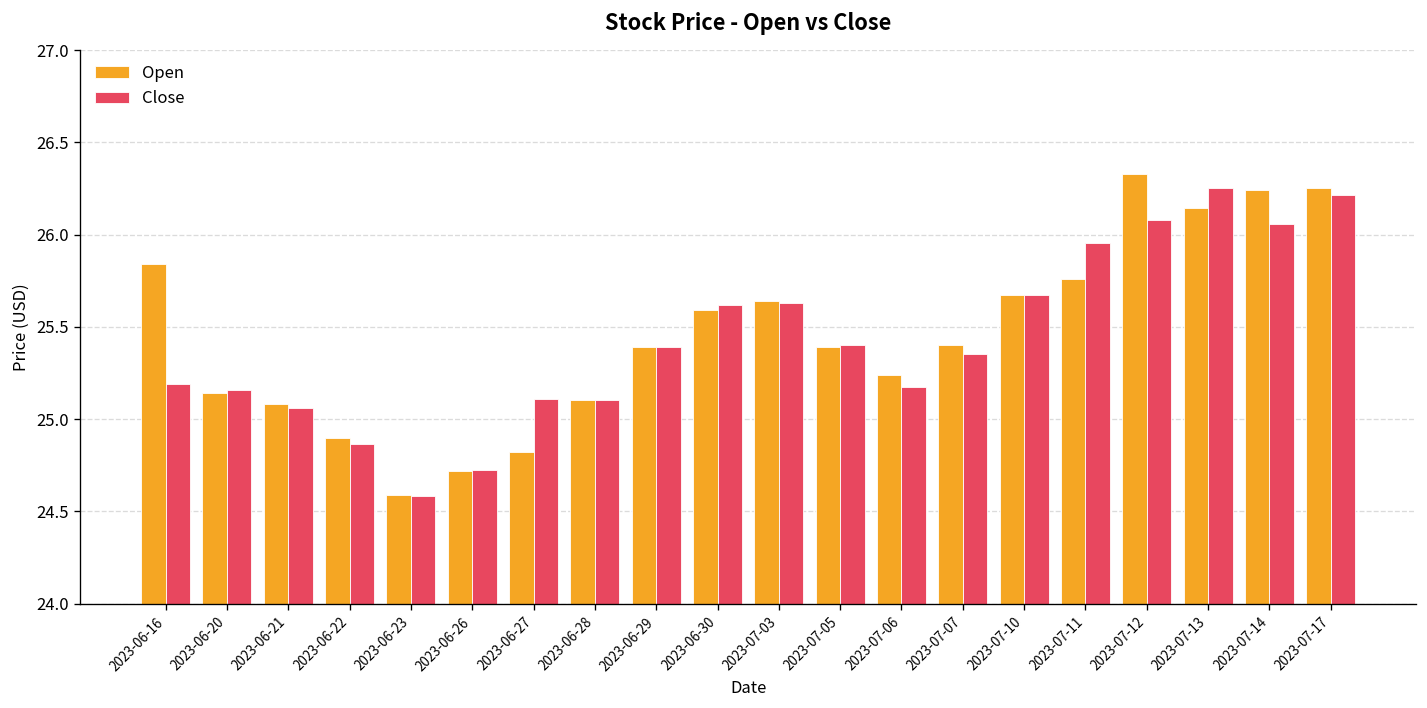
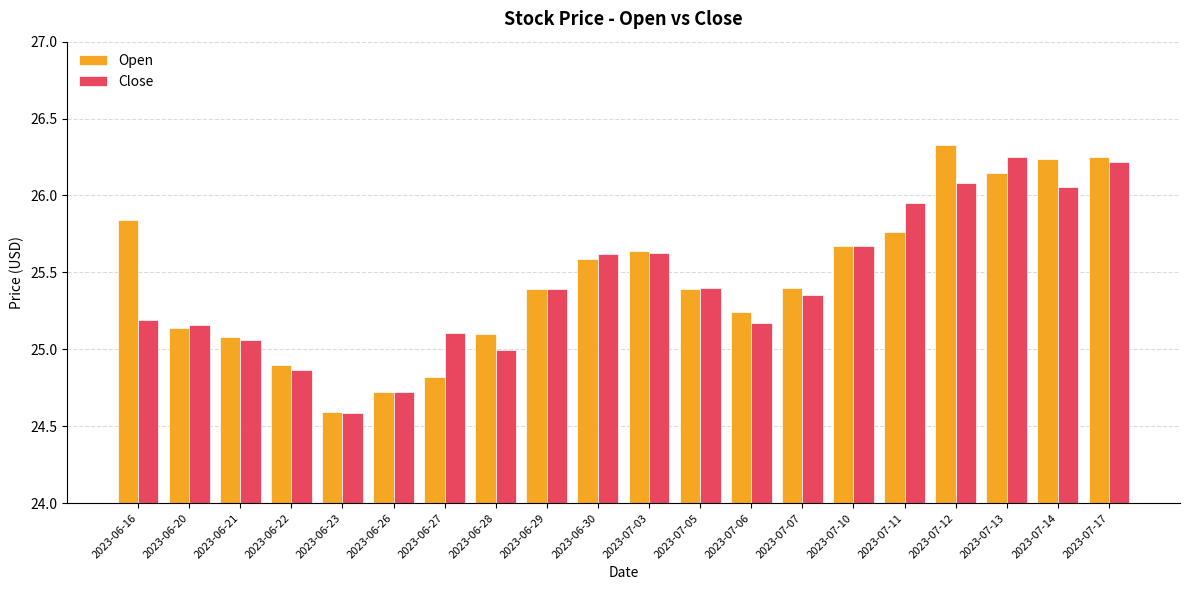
  {
    "Open": {
      "2023-06-16": 25.84,
      "2023-06-20": 25.14,
      "2023-06-21": 25.08,
      "2023-06-22": 24.90,
      "2023-06-23": 24.59,
      "2023-06-26": 24.72,
      "2023-06-27": 24.82,
      "2023-06-28": 25.10,
      "2023-06-29": 25.39,
      "2023-06-30": 25.59,
      "2023-07-03": 25.64,
      "2023-07-05": 25.39,
      "2023-07-06": 25.24,
      "2023-07-07": 25.40,
      "2023-07-10": 25.67,
      "2023-07-11": 25.76,
      "2023-07-12": 26.33,
      "2023-07-13": 26.14,
      "2023-07-14": 26.24,
      "2023-07-17": 26.25
    },
    "Close": {
      "2023-06-16": 25.19,
      "2023-06-20": 25.16,
      "2023-06-21": 25.06,
      "2023-06-22": 24.86,
      "2023-06-23": 24.58,
      "2023-06-26": 24.72,
      "2023-06-27": 25.11,
-     "2023-06-28": 25.10,
+     "2023-06-28": 25.00,
      "2023-06-29": 25.39,
      "2023-06-30": 25.62,
      "2023-07-03": 25.63,
      "2023-07-05": 25.40,
      "2023-07-06": 25.17,
      "2023-07-07": 25.35,
      "2023-07-10": 25.67,
      "2023-07-11": 25.95,
      "2023-07-12": 26.08,
      "2023-07-13": 26.25,
      "2023-07-14": 26.06,
      "2023-07-17": 26.22
    }
  }
